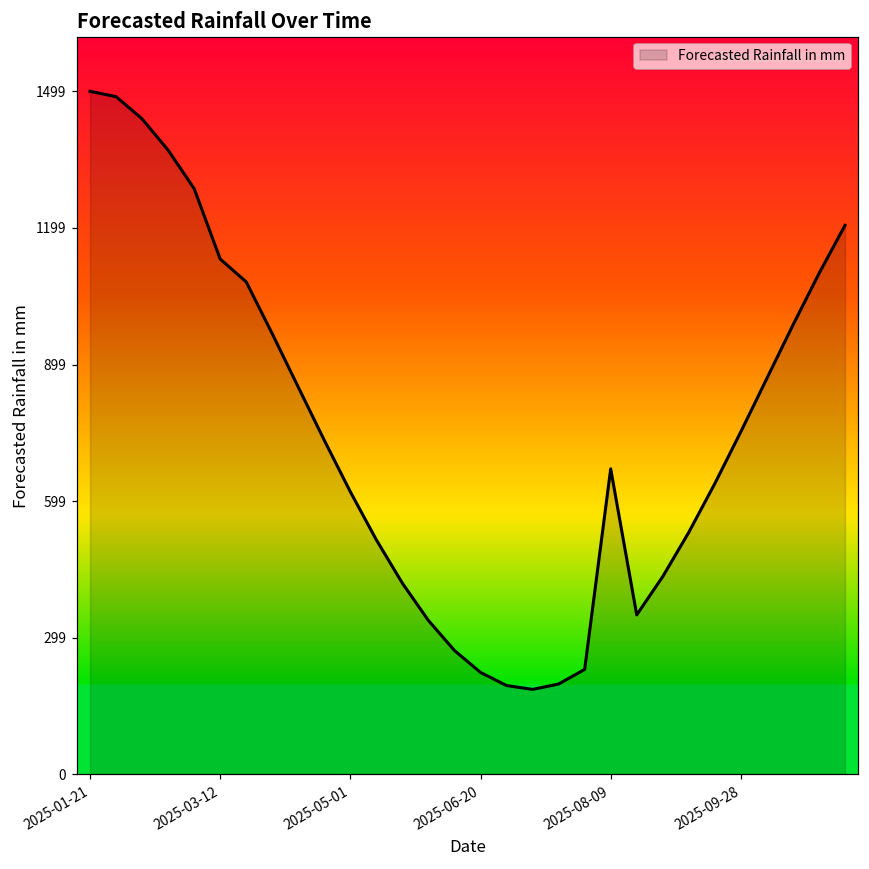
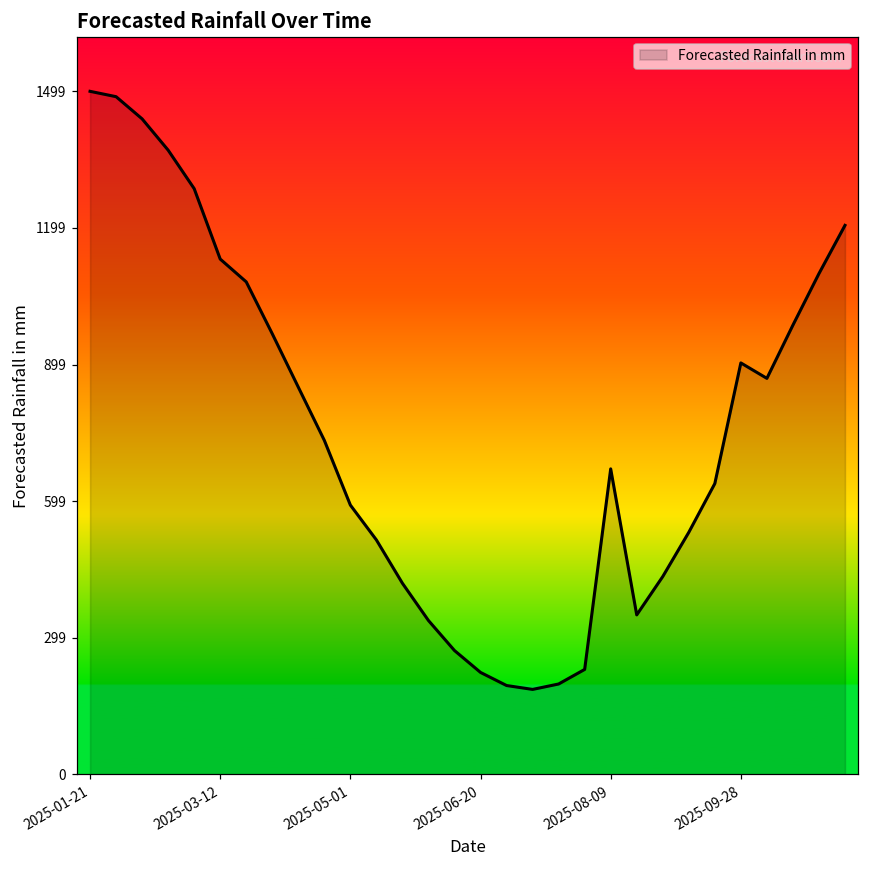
  {
    "2025-01-21": 1500,
    "2025-03-12": 1130,
-   "2025-05-01": 620,
+   "2025-05-01": 590,
    "2025-06-20": 220,
    "2025-08-09": 670,
-   "2025-09-28": 750
+   "2025-09-28": 900
  }
